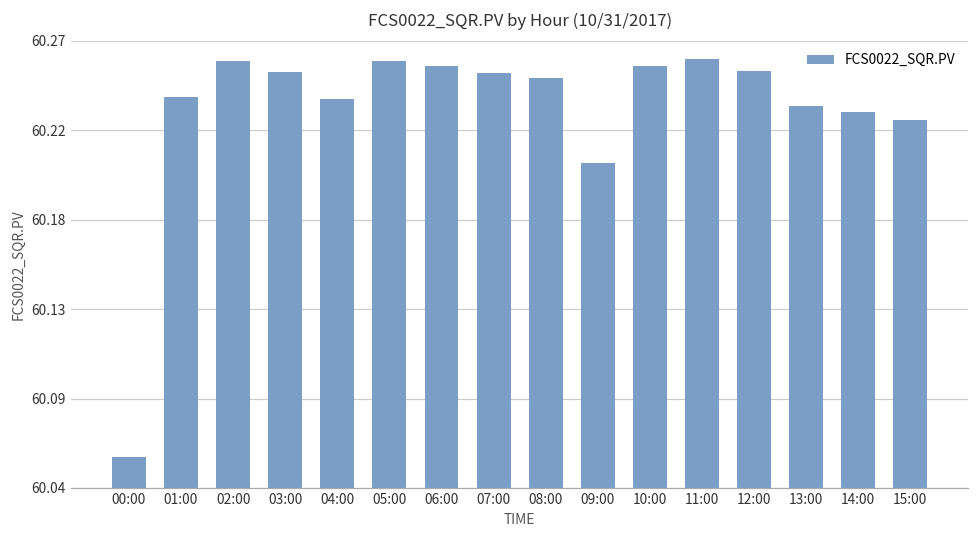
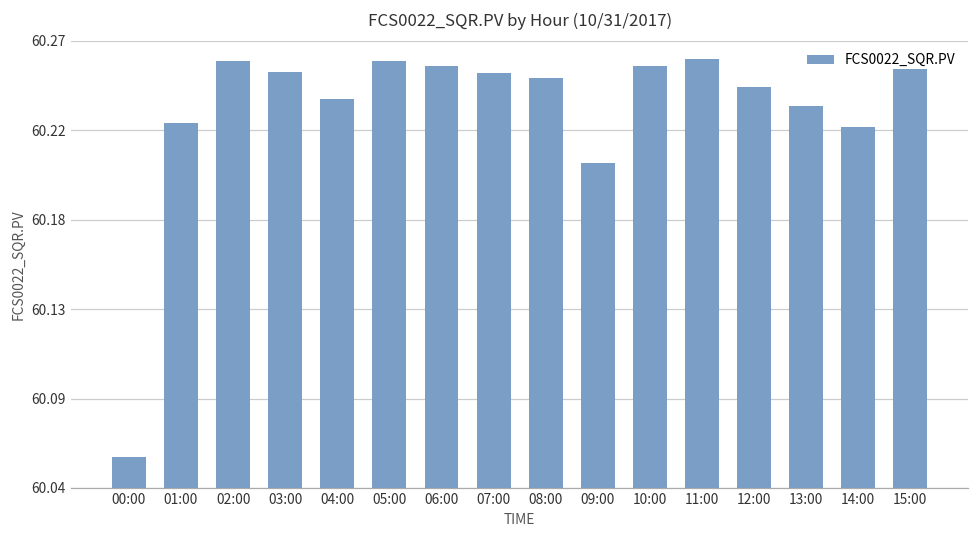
  {
    "00:00": 60.056,
-   "01:00": 60.241,
+   "01:00": 60.227,
    "02:00": 60.260,
    "03:00": 60.254,
    "04:00": 60.240,
    "05:00": 60.260,
    "06:00": 60.257,
    "07:00": 60.253,
    "08:00": 60.251,
    "09:00": 60.207,
    "10:00": 60.257,
    "11:00": 60.261,
-   "12:00": 60.254,
+   "12:00": 60.246,
    "13:00": 60.236,
-   "14:00": 60.233,
-   "15:00": 60.229
+   "14:00": 60.226,
+   "15:00": 60.255
  }
